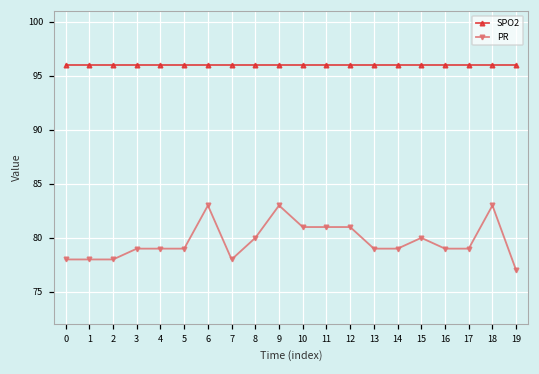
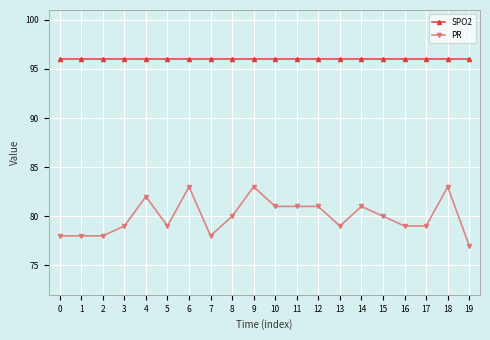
  {
    "SPO2": {
      "0": 96,
      "1": 96,
      "2": 96,
      "3": 96,
      "4": 96,
      "5": 96,
      "6": 96,
      "7": 96,
      "8": 96,
      "9": 96,
      "10": 96,
      "11": 96,
      "12": 96,
      "13": 96,
      "14": 96,
      "15": 96,
      "16": 96,
      "17": 96,
      "18": 96,
      "19": 96
    },
    "PR": {
      "0": 78,
      "1": 78,
      "2": 78,
      "3": 79,
-     "4": 79,
+     "4": 82,
      "5": 79,
      "6": 83,
      "7": 78,
      "8": 80,
      "9": 83,
      "10": 81,
      "11": 81,
      "12": 81,
      "13": 79,
-     "14": 79,
+     "14": 81,
      "15": 80,
      "16": 79,
      "17": 79,
      "18": 83,
      "19": 77
    }
  }
